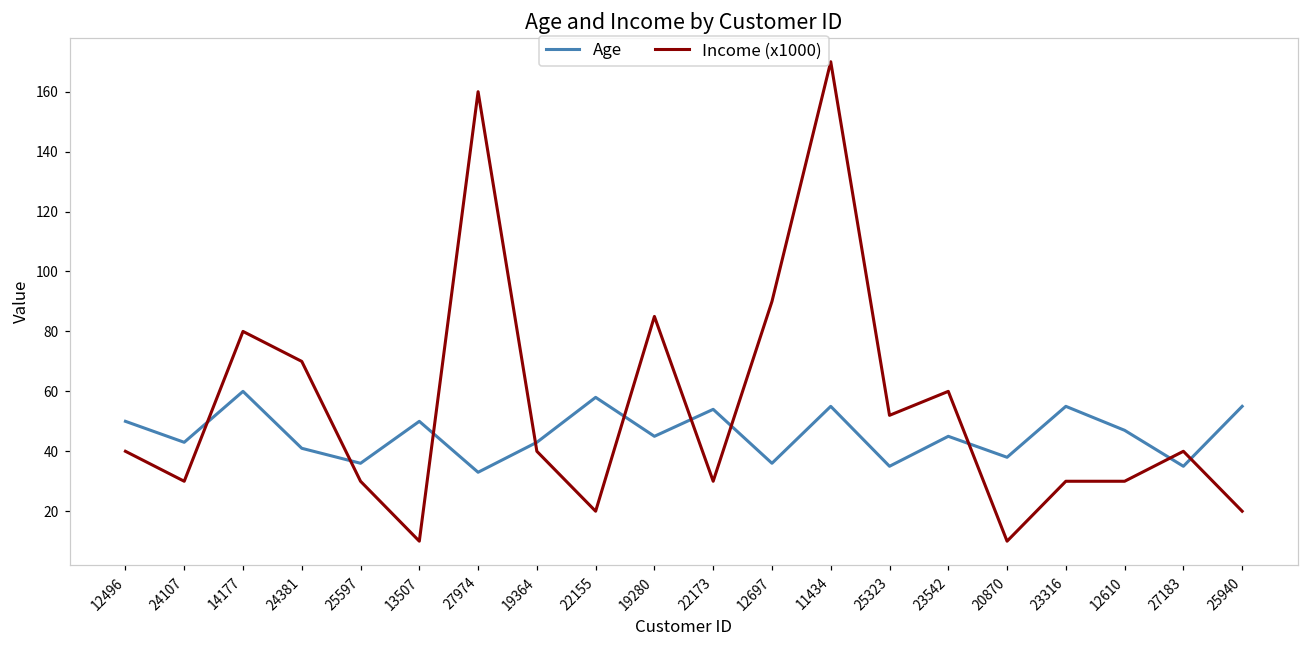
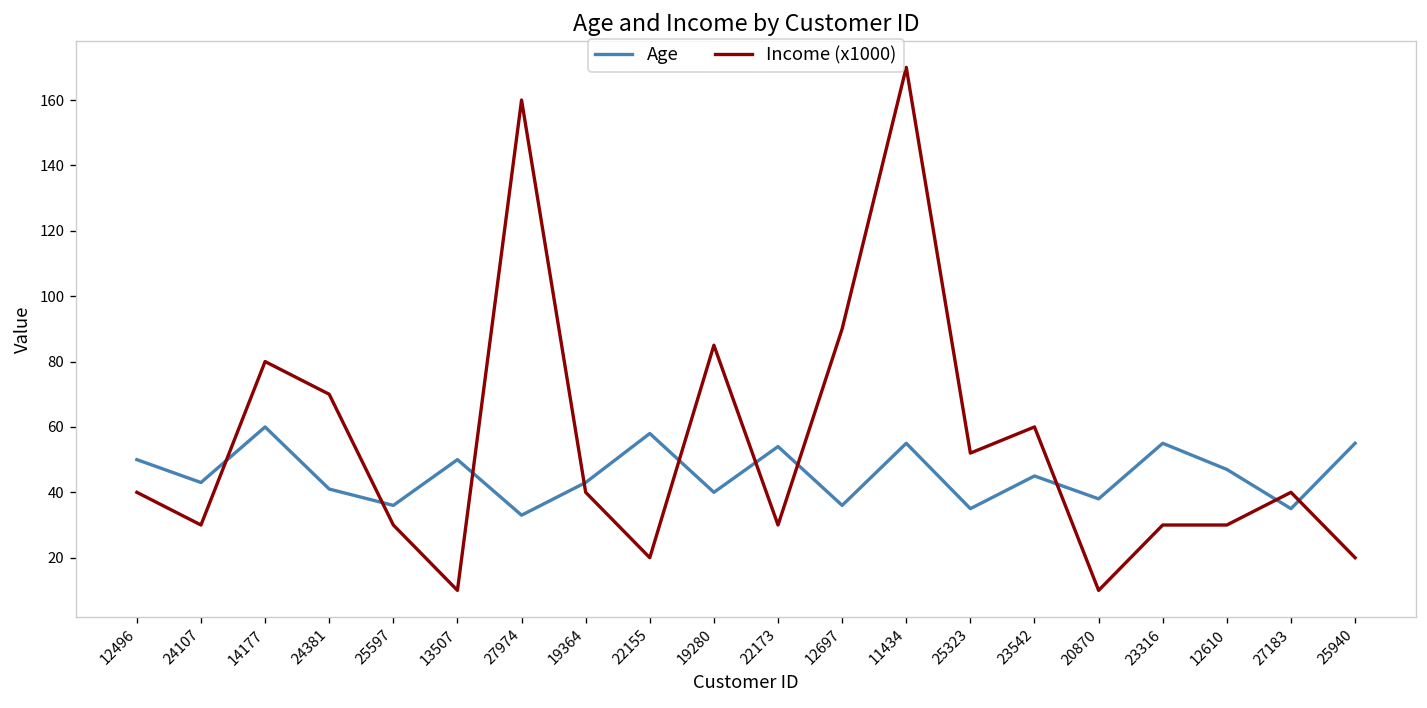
  {
    "Age": {
      "12496": 50,
      "24107": 43,
      "14177": 60,
      "24381": 41,
      "25597": 36,
      "13507": 50,
      "27974": 33,
      "19364": 43,
      "22155": 58,
-     "19280": 45,
+     "19280": 40,
      "22173": 54,
      "12697": 36,
      "11434": 55,
      "25323": 35,
      "23542": 45,
      "20870": 38,
      "23316": 55,
      "12610": 47,
      "27183": 35,
      "25940": 55
    },
    "Income (x1000)": {
      "12496": 40,
      "24107": 30,
      "14177": 80,
      "24381": 70,
      "25597": 30,
      "13507": 10,
      "27974": 160,
      "19364": 40,
      "22155": 20,
      "19280": 85,
      "22173": 30,
      "12697": 90,
      "11434": 170,
      "25323": 52,
      "23542": 60,
      "20870": 10,
      "23316": 30,
      "12610": 30,
      "27183": 40,
      "25940": 20
    }
  }
